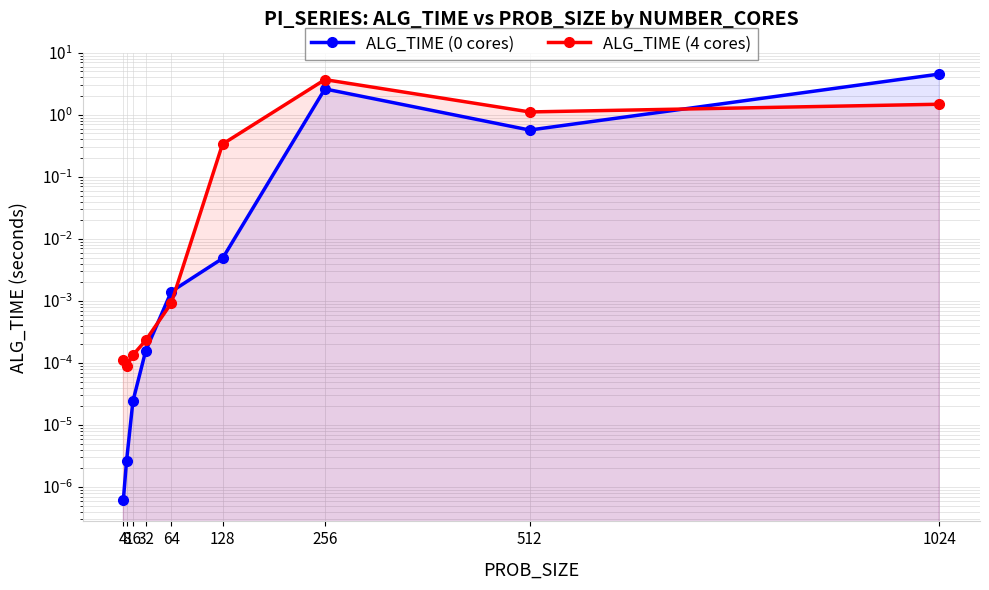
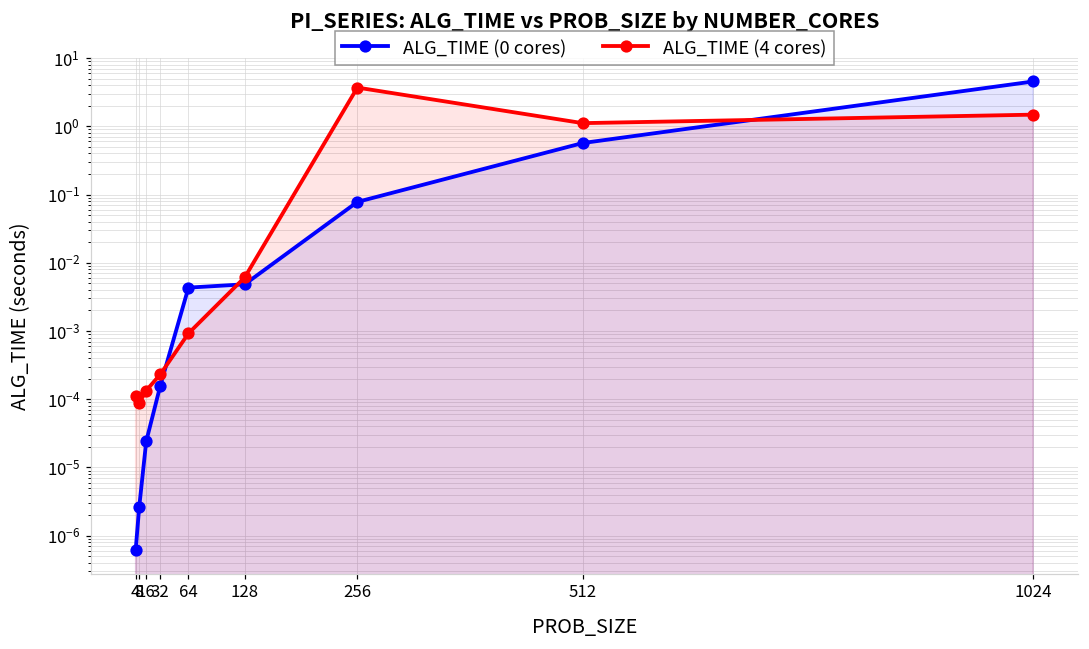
  {
    "ALG_TIME (0 cores)": {
-     "64": 0.0014,
+     "64": 0.004,
      "128": 0.005,
-     "256": 2.6,
+     "256": 0.08,
      "512": 0.6,
      "1024": 5
    },
    "ALG_TIME (4 cores)": {
      "64": 0.001,
-     "128": 0.3,
+     "128": 0.006,
      "256": 4,
      "512": 1.1,
      "1024": 1.5
    }
  }
